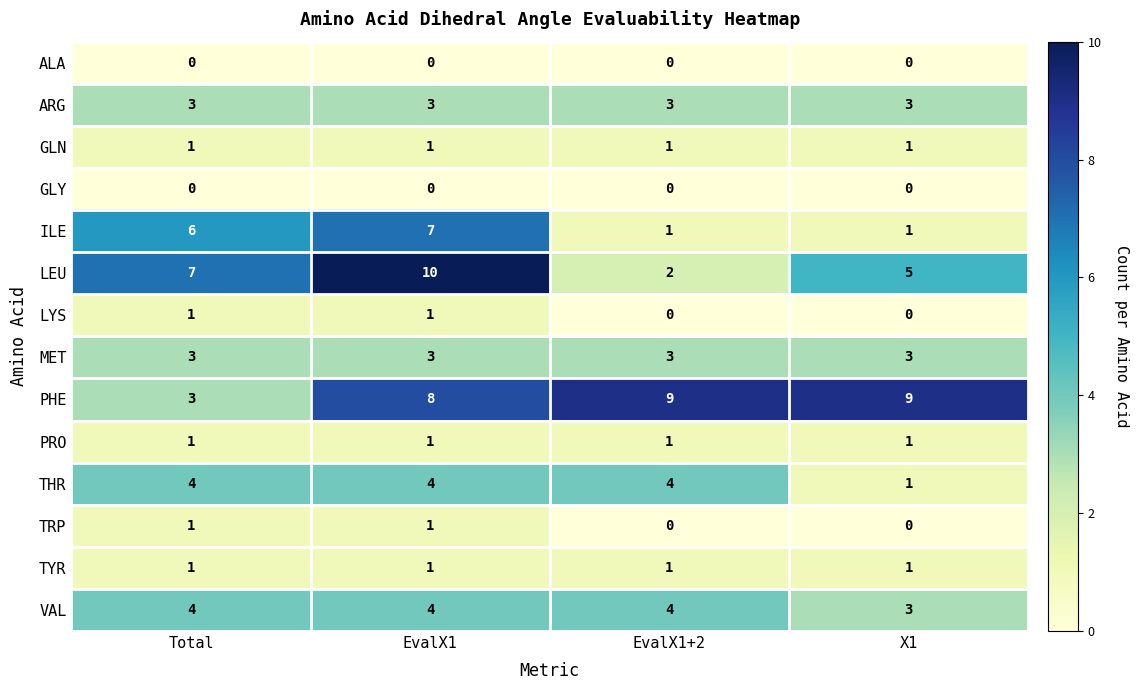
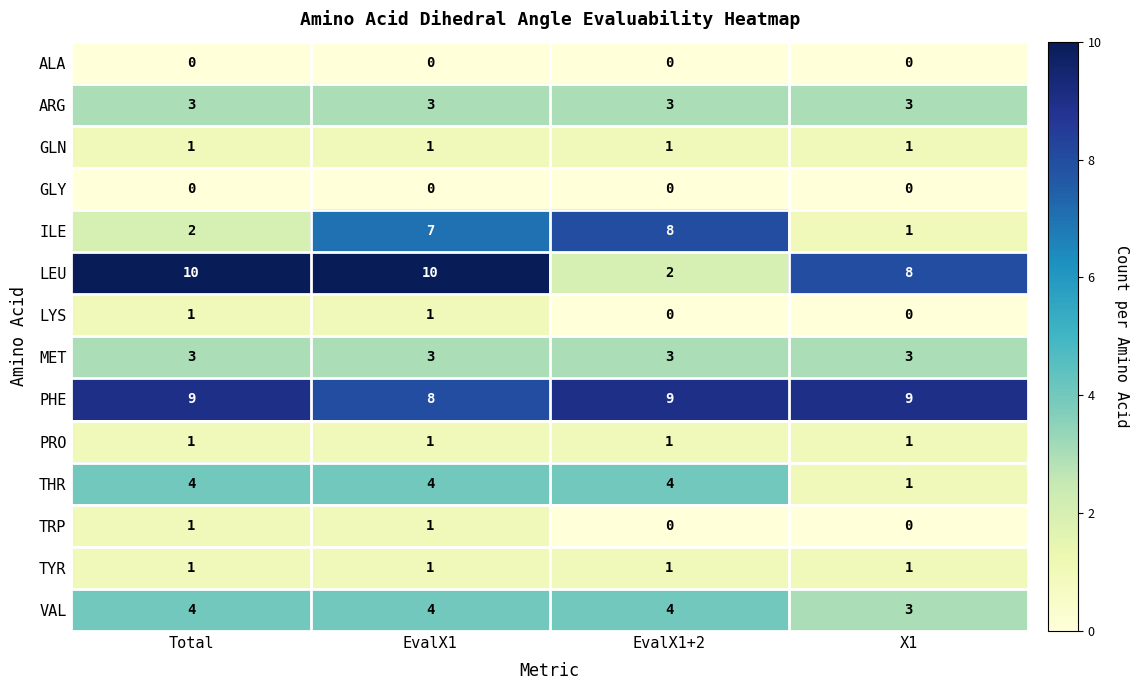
  {
    "ALA": {
      "Total": 0,
      "EvalX1": 0,
      "EvalX1+2": 0,
      "X1": 0
    },
    "ARG": {
      "Total": 3,
      "EvalX1": 3,
      "EvalX1+2": 3,
      "X1": 3
    },
    "GLN": {
      "Total": 1,
      "EvalX1": 1,
      "EvalX1+2": 1,
      "X1": 1
    },
    "GLY": {
      "Total": 0,
      "EvalX1": 0,
      "EvalX1+2": 0,
      "X1": 0
    },
    "ILE": {
-     "Total": 6,
+     "Total": 2,
      "EvalX1": 7,
-     "EvalX1+2": 1,
+     "EvalX1+2": 8,
      "X1": 1
    },
    "LEU": {
-     "Total": 7,
+     "Total": 10,
      "EvalX1": 10,
      "EvalX1+2": 2,
-     "X1": 5
+     "X1": 8
    },
    "LYS": {
      "Total": 1,
      "EvalX1": 1,
      "EvalX1+2": 0,
      "X1": 0
    },
    "MET": {
      "Total": 3,
      "EvalX1": 3,
      "EvalX1+2": 3,
      "X1": 3
    },
    "PHE": {
-     "Total": 3,
+     "Total": 9,
      "EvalX1": 8,
      "EvalX1+2": 9,
      "X1": 9
    },
    "PRO": {
      "Total": 1,
      "EvalX1": 1,
      "EvalX1+2": 1,
      "X1": 1
    },
    "THR": {
      "Total": 4,
      "EvalX1": 4,
      "EvalX1+2": 4,
      "X1": 1
    },
    "TRP": {
      "Total": 1,
      "EvalX1": 1,
      "EvalX1+2": 0,
      "X1": 0
    },
    "TYR": {
      "Total": 1,
      "EvalX1": 1,
      "EvalX1+2": 1,
      "X1": 1
    },
    "VAL": {
      "Total": 4,
      "EvalX1": 4,
      "EvalX1+2": 4,
      "X1": 3
    }
  }
